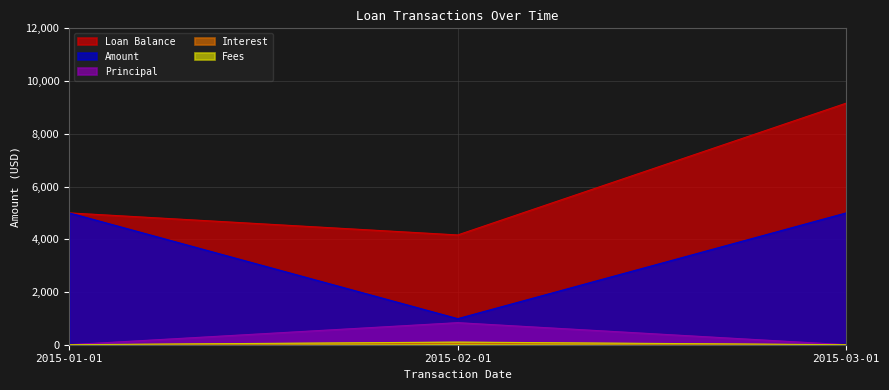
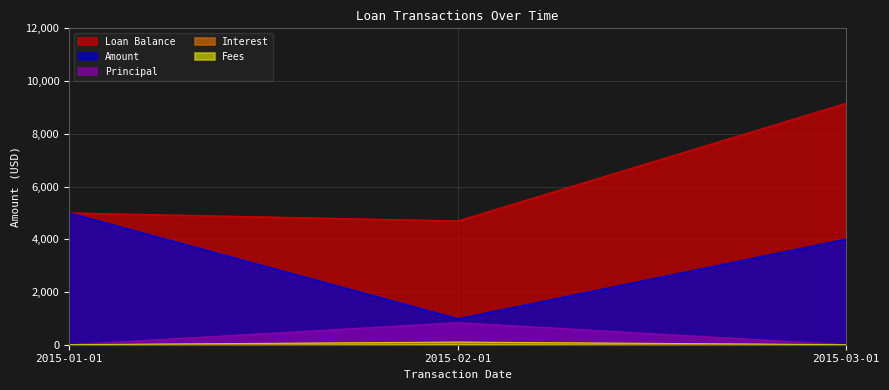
  {
    "Loan Balance": {
-     "2015-02-01": "4,200",
+     "2015-02-01": "4,700",
      "2015-03-01": "9,200"
    },
    "Amount": {
      "2015-02-01": "1,000",
-     "2015-03-01": "5,000"
+     "2015-03-01": "4,000"
    },
    "Principal": {
      "2015-02-01": "800"
    }
  }
